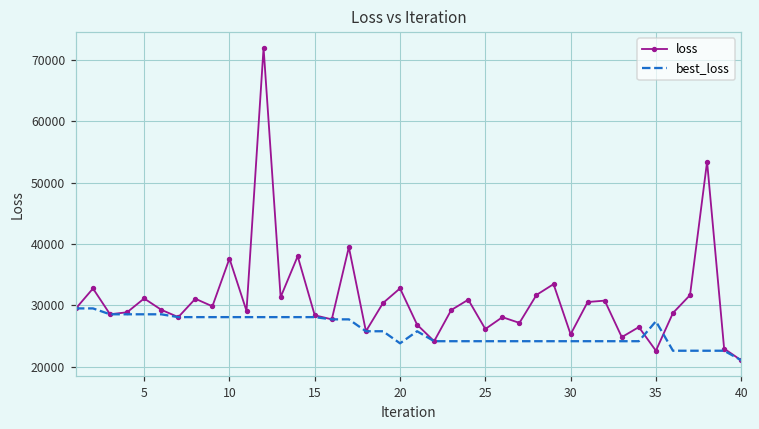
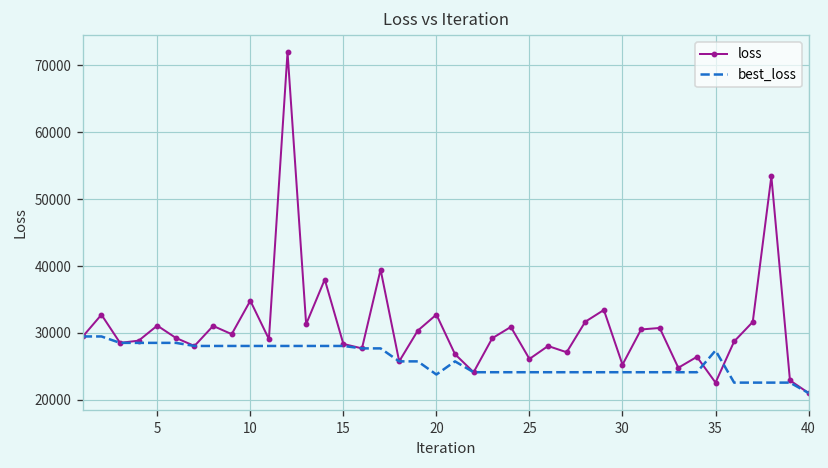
  {
    "loss": {
      "5": 31000,
-     "10": 38000,
+     "10": 35000,
      "20": 33000,
      "25": 26000,
      "30": 25000,
      "35": 23000
    },
    "best_loss": {
      "5": 29000,
      "10": 28000,
      "20": 24000,
      "25": 24000,
      "30": 24000,
      "35": 27000
    }
  }
